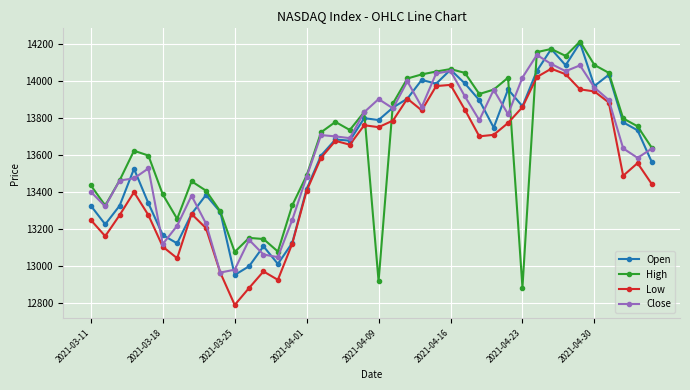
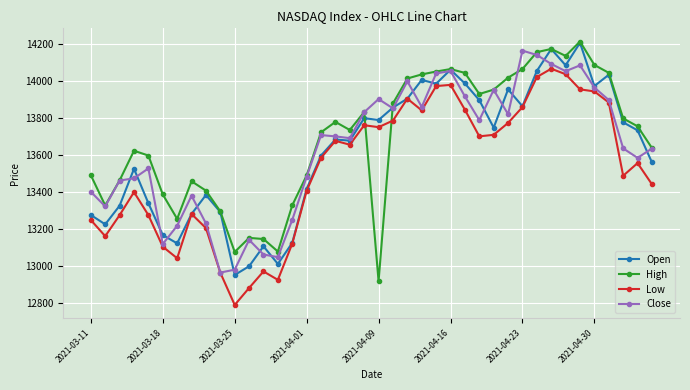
  {
    "Open": {
-     "2021-03-11": 13320,
+     "2021-03-11": 13270,
      "2021-03-18": 13160,
      "2021-03-25": 12950,
      "2021-04-09": 13790
    },
    "High": {
-     "2021-03-11": 13430,
+     "2021-03-11": 13490,
      "2021-03-18": 13380,
      "2021-03-25": 13070,
      "2021-04-09": 12910,
-     "2021-04-23": 12880,
+     "2021-04-23": 14060,
      "2021-04-30": 14080
    },
    "Low": {
      "2021-03-11": 13250,
      "2021-03-18": 13100,
      "2021-03-25": 12790,
      "2021-04-09": 13750,
      "2021-04-16": 13980,
      "2021-04-30": 13940
    },
    "Close": {
      "2021-03-11": 13400,
      "2021-03-18": 13120,
      "2021-03-25": 12980,
      "2021-04-09": 13900,
-     "2021-04-23": 14020
+     "2021-04-23": 14160
    }
  }
